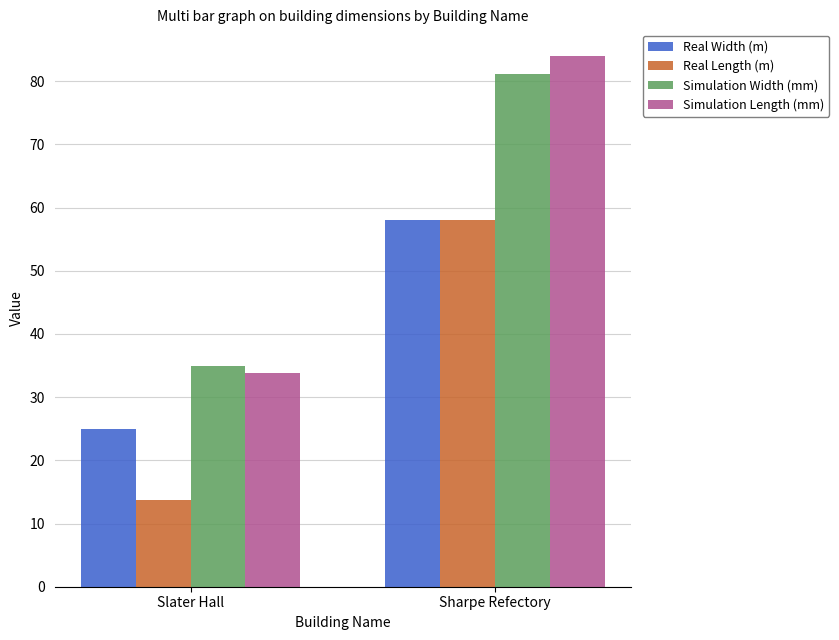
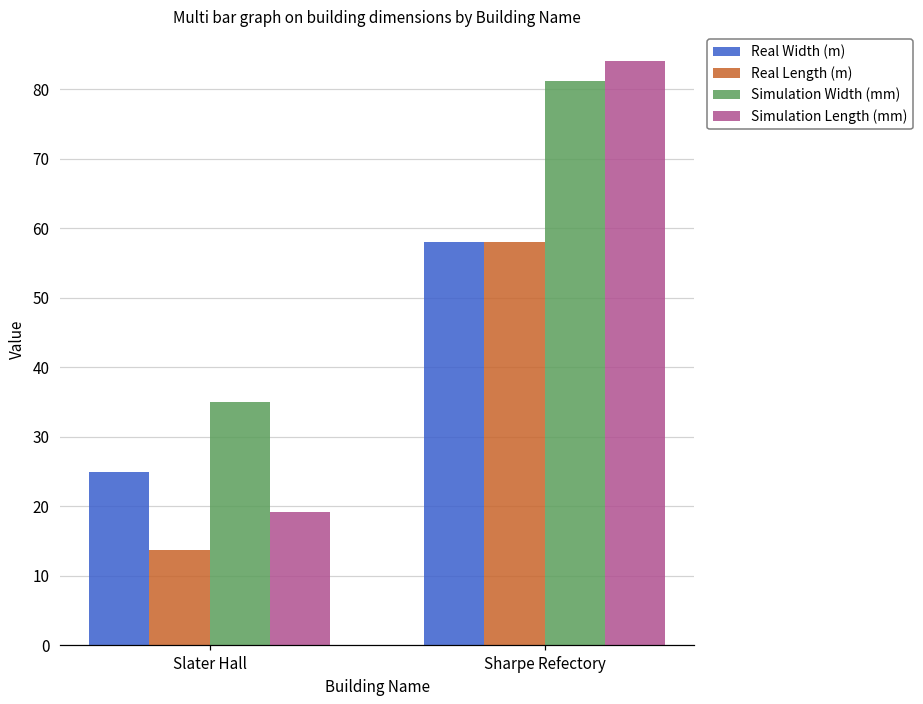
  {
    "Real Width (m)": {
      "Slater Hall": 25,
      "Sharpe Refectory": 58
    },
    "Real Length (m)": {
      "Slater Hall": 14,
      "Sharpe Refectory": 58
    },
    "Simulation Width (mm)": {
      "Slater Hall": 35,
      "Sharpe Refectory": 81
    },
    "Simulation Length (mm)": {
-     "Slater Hall": 34,
+     "Slater Hall": 19,
      "Sharpe Refectory": 84
    }
  }
